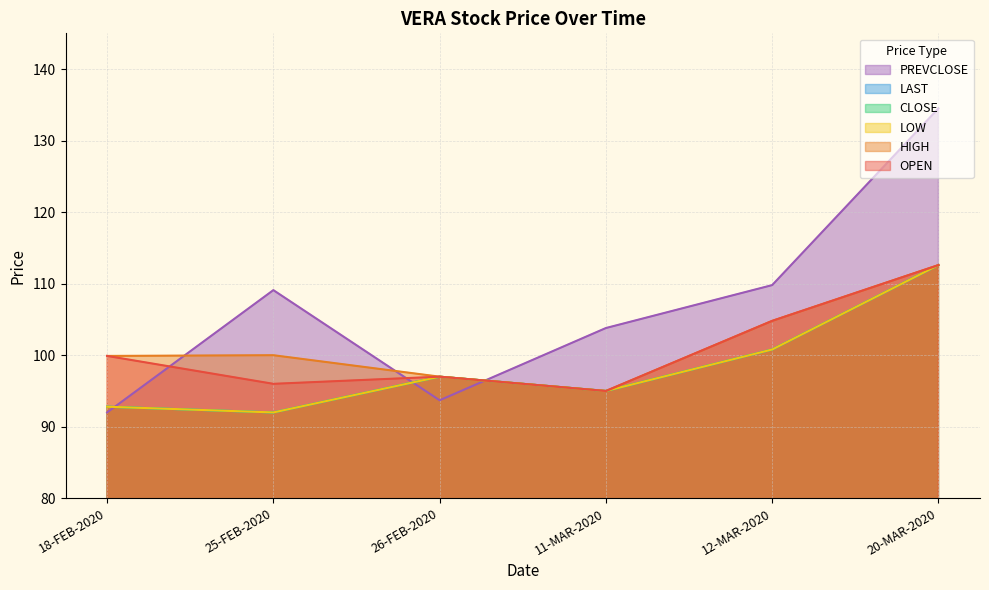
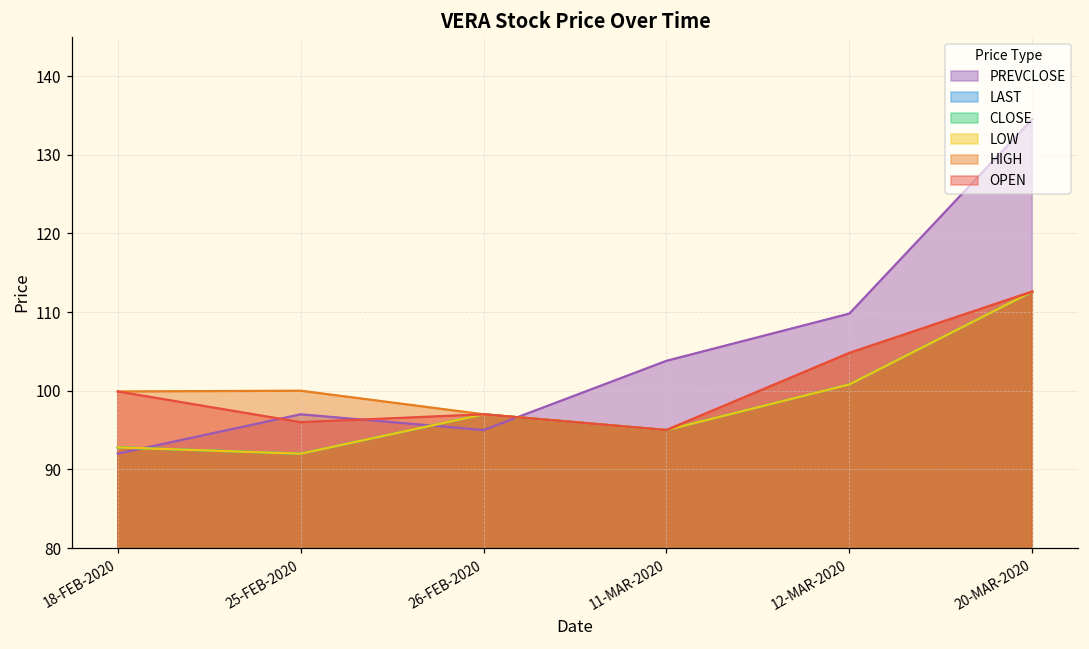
  {
    "PREVCLOSE": {
      "18-FEB-2020": 92,
-     "25-FEB-2020": 109,
-     "26-FEB-2020": 94,
+     "25-FEB-2020": 97,
+     "26-FEB-2020": 95,
      "11-MAR-2020": 104,
      "12-MAR-2020": 110
    }
  }
